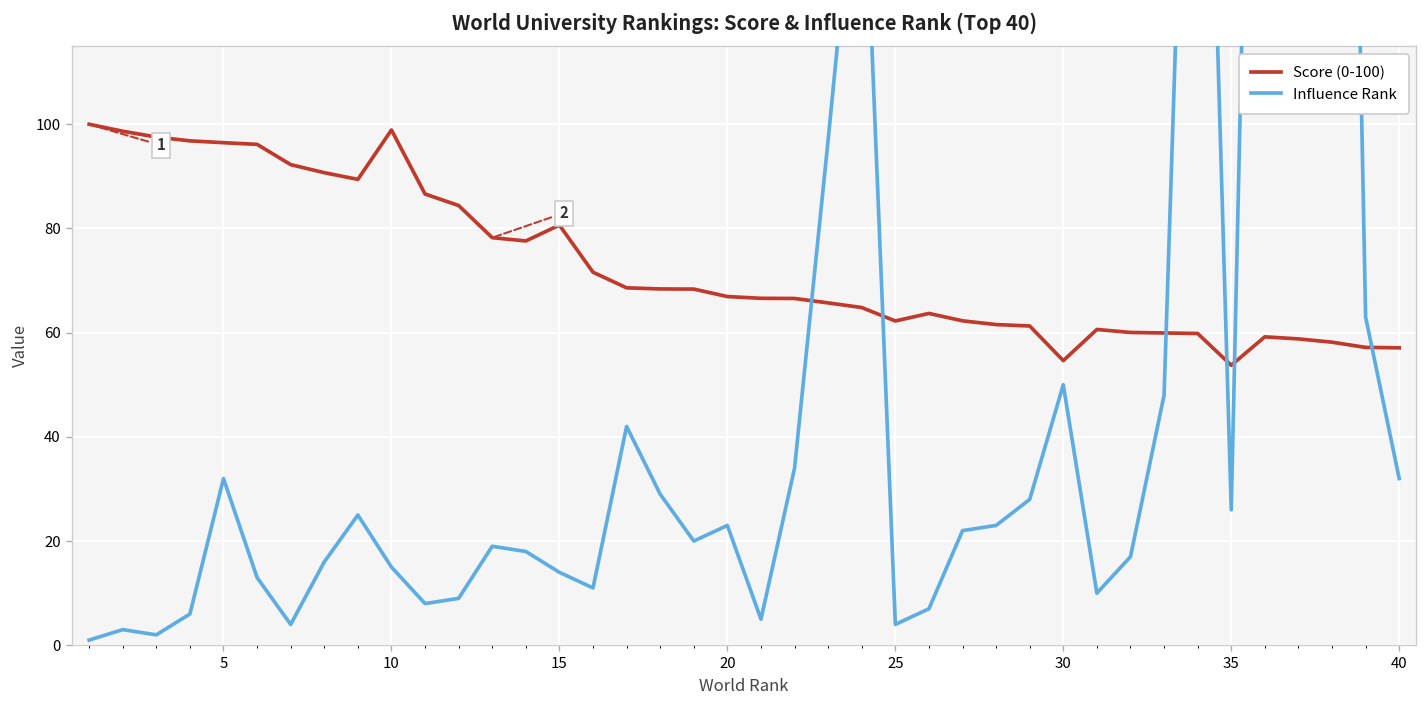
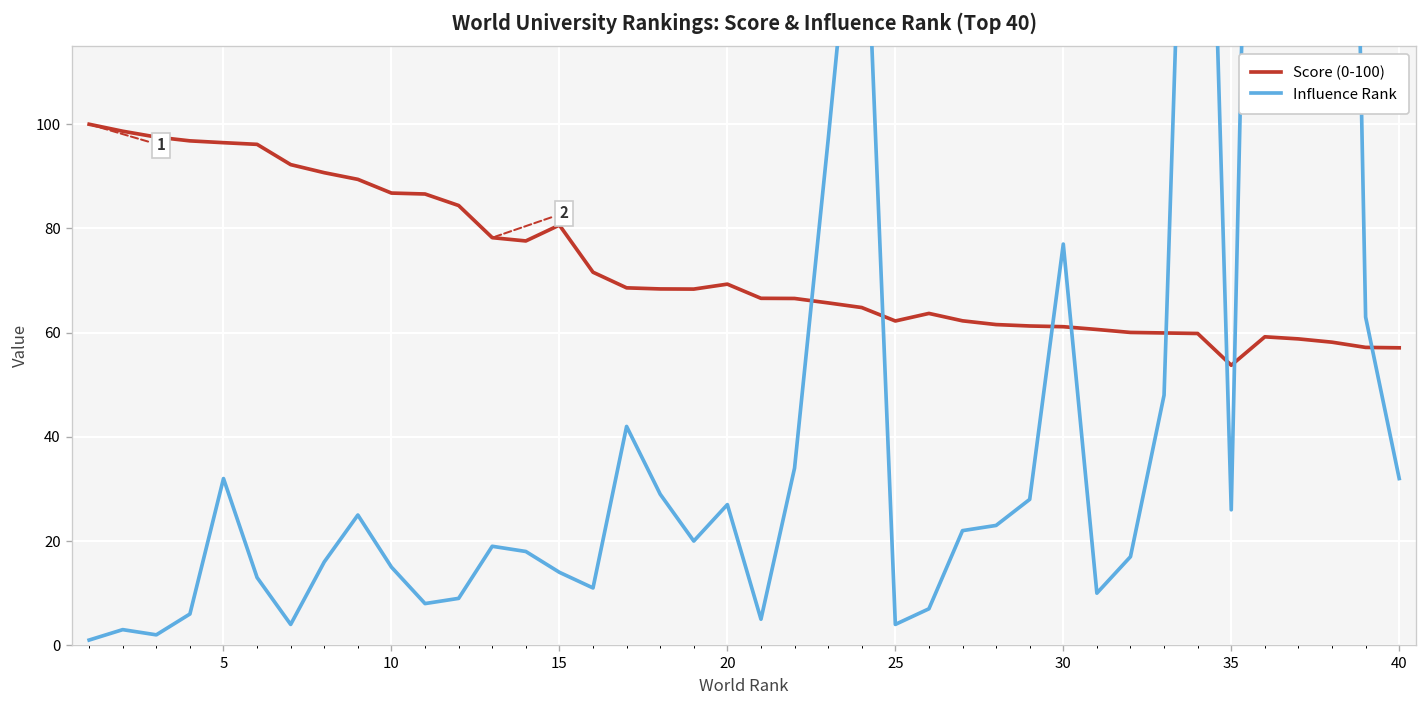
  {
    "Score (0-100)": {
      "5": 96,
-     "10": 99,
-     "20": 67,
+     "10": 87,
+     "20": 69,
      "25": 62,
-     "30": 55,
+     "30": 61,
      "35": 54,
      "40": 57
    },
    "Influence Rank": {
      "5": 32,
      "10": 15,
      "15": 14,
-     "20": 23,
+     "20": 27,
      "25": 4,
-     "30": 50,
+     "30": 77,
      "35": 26,
      "40": 32
    }
  }
